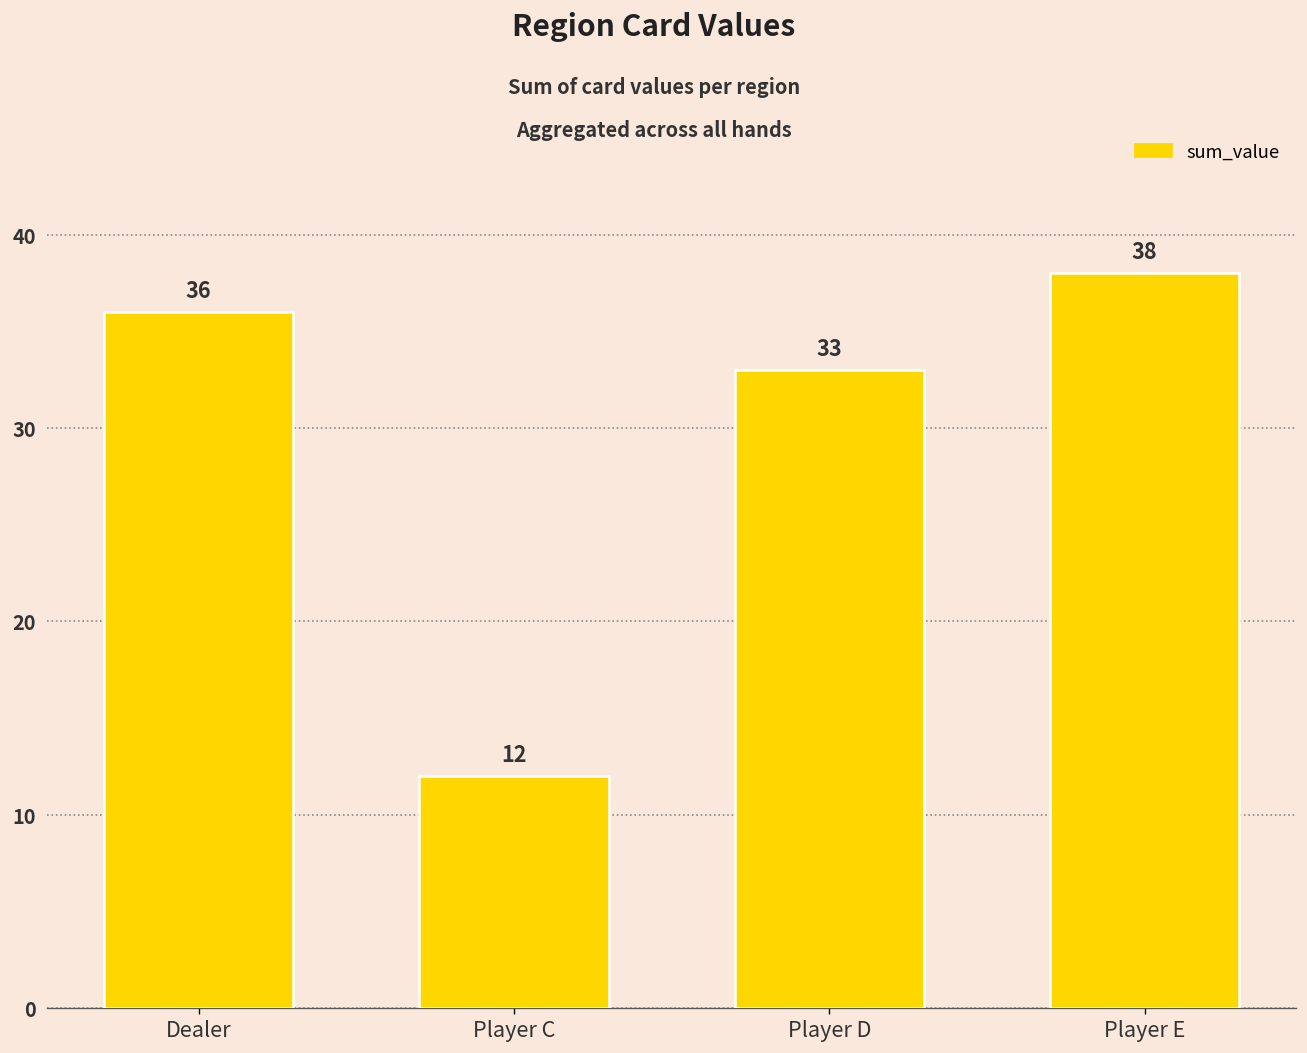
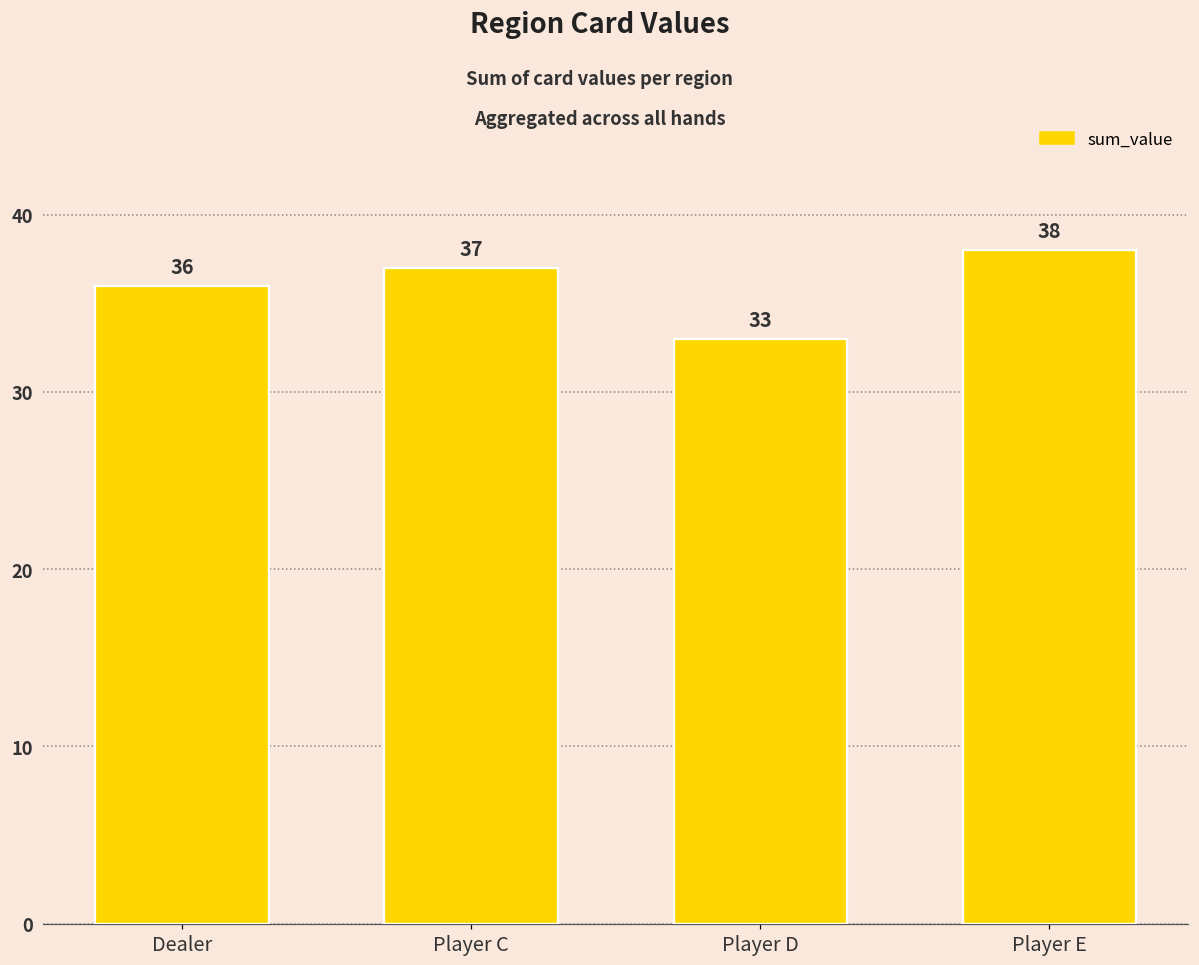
  {
    "Dealer": 36,
-   "Player C": 12,
+   "Player C": 37,
    "Player D": 33,
    "Player E": 38
  }
